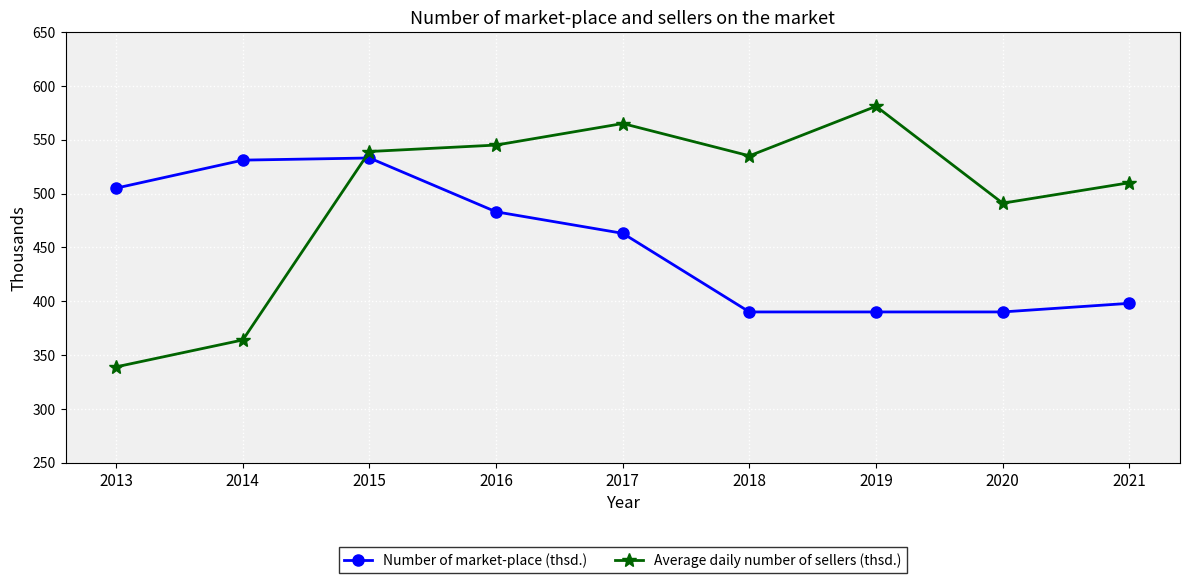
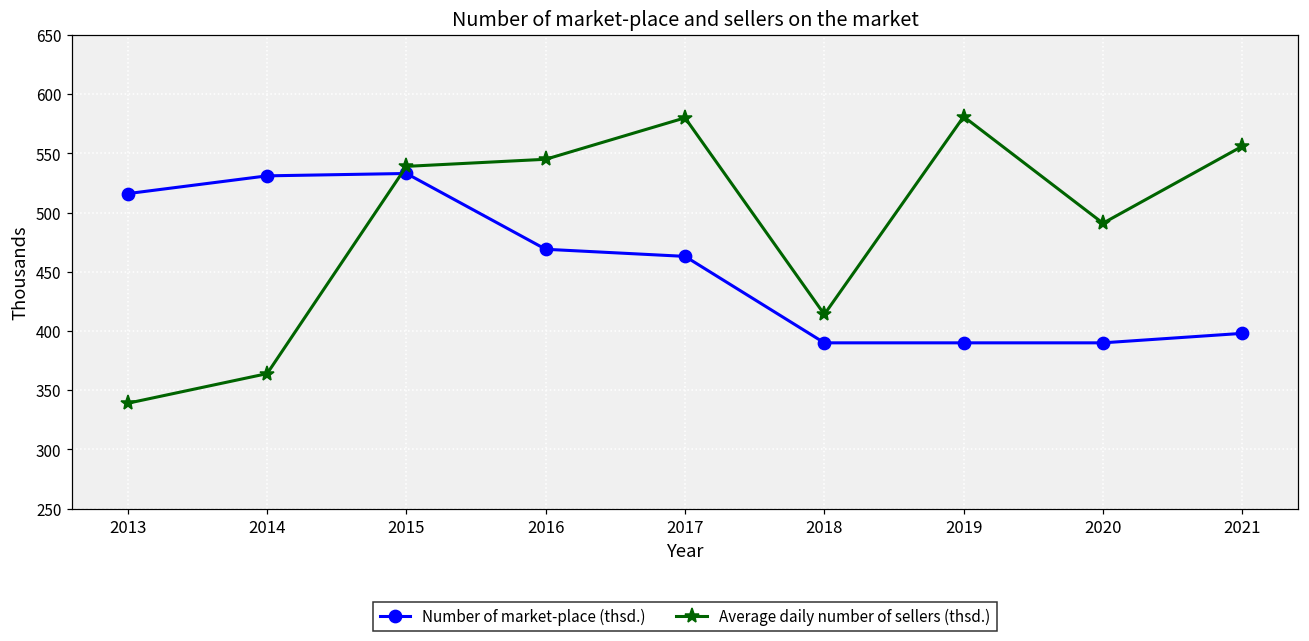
  {
    "Number of market-place (thsd.)": {
-     "2013": 505,
+     "2013": 516,
      "2014": 531,
      "2015": 533,
-     "2016": 483,
+     "2016": 469,
      "2017": 463,
      "2018": 390,
      "2019": 390,
      "2020": 390,
      "2021": 398
    },
    "Average daily number of sellers (thsd.)": {
      "2013": 339,
      "2014": 364,
      "2015": 539,
      "2016": 545,
-     "2017": 565,
-     "2018": 535,
+     "2017": 580,
+     "2018": 414,
      "2019": 581,
      "2020": 491,
-     "2021": 510
+     "2021": 556
    }
  }
